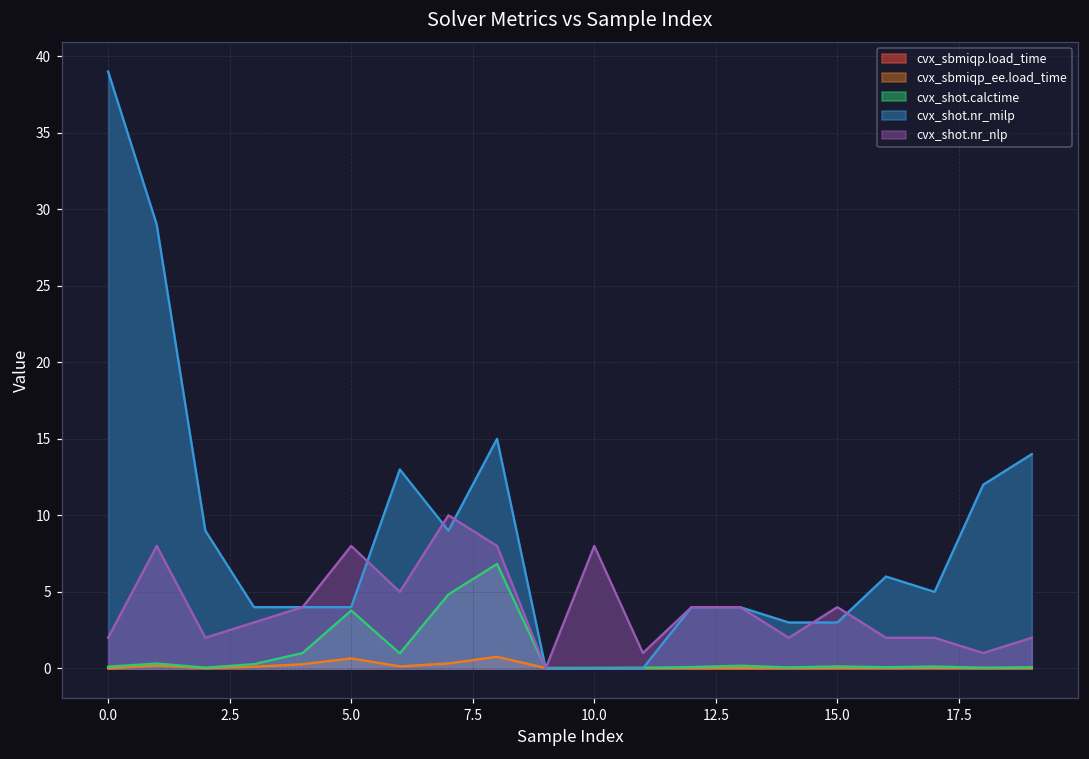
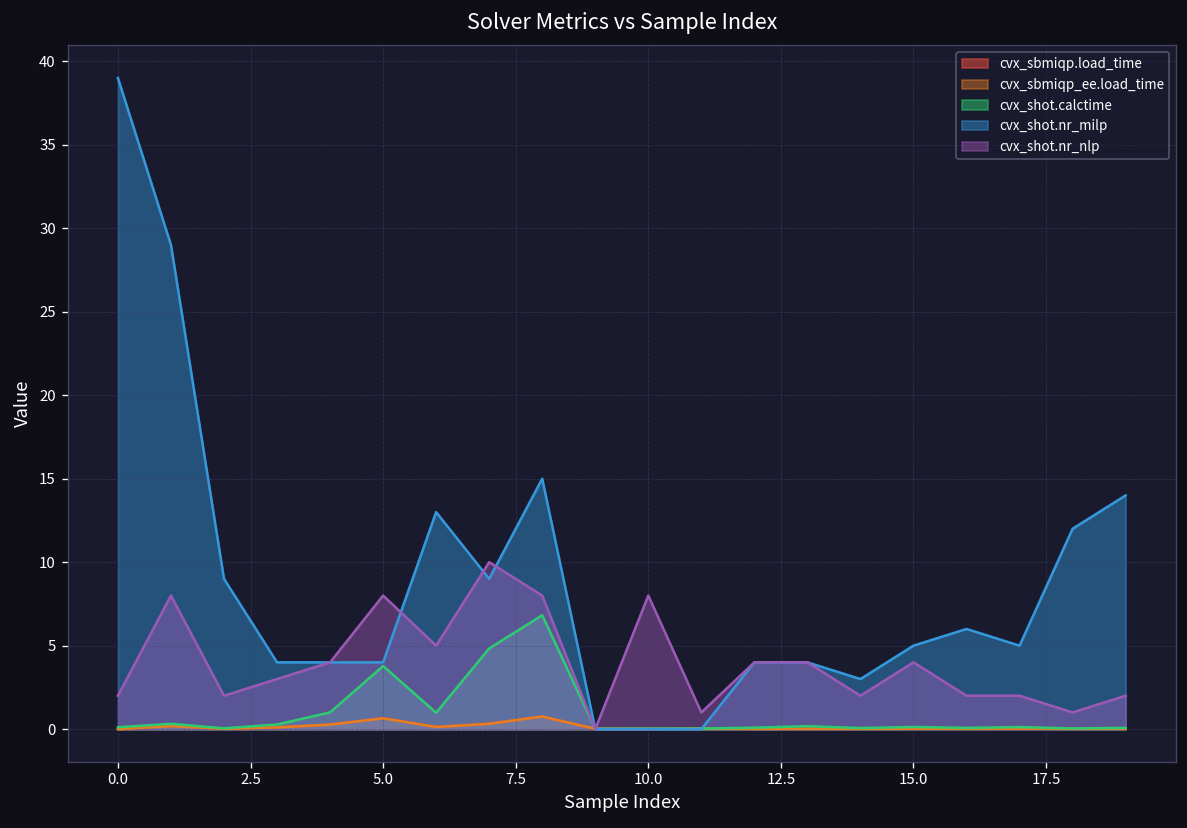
  {
    "cvx_shot.calctime": {
      "5.0": 3.8
    },
    "cvx_shot.nr_milp": {
      "0.0": 39,
      "5.0": 4,
-     "15.0": 3
+     "15.0": 5
    },
    "cvx_shot.nr_nlp": {
      "0.0": 2,
      "5.0": 8,
      "10.0": 8,
      "15.0": 4
    }
  }
